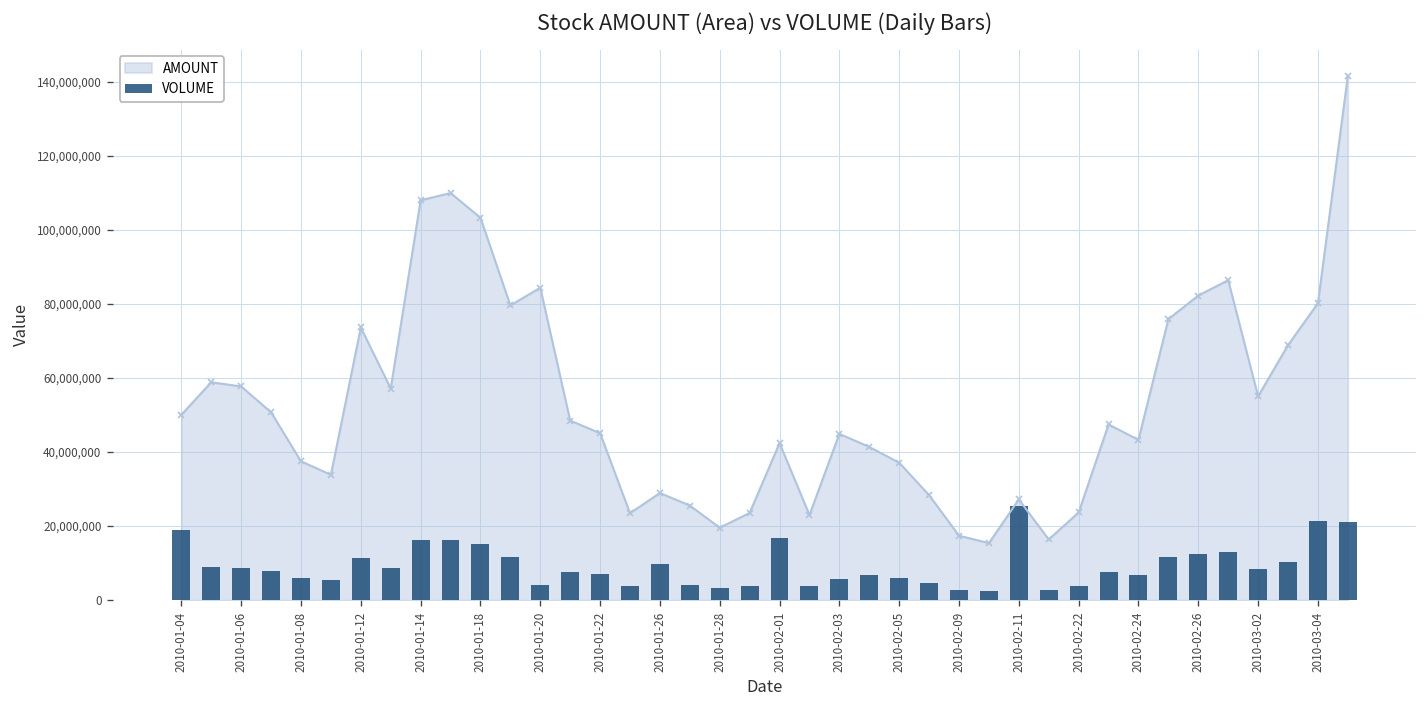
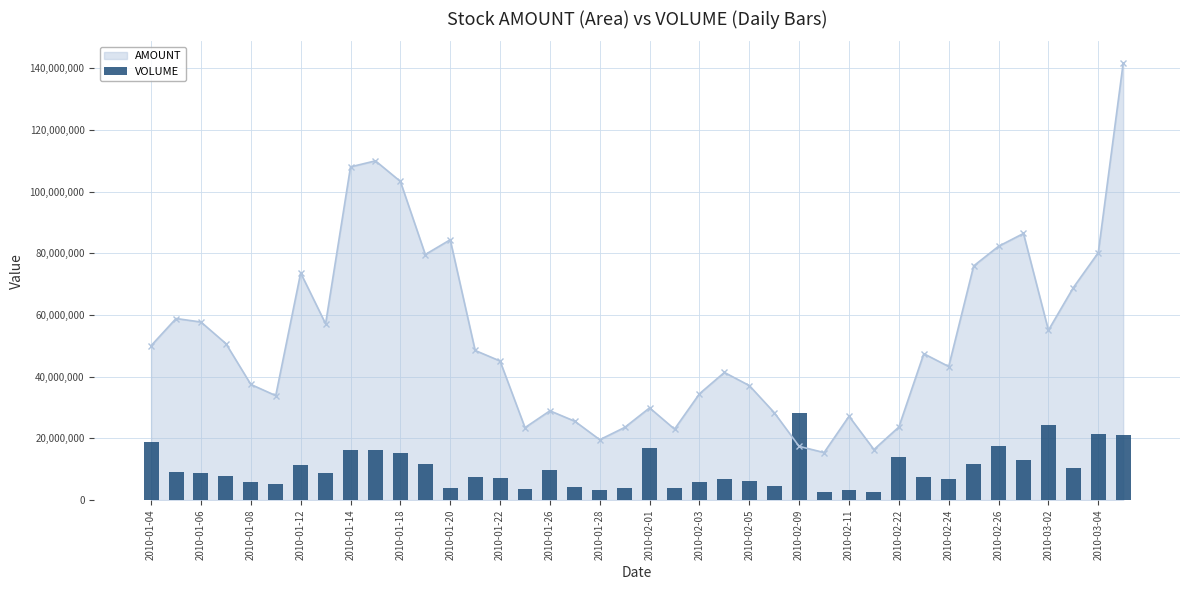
  {
    "AMOUNT": {
      "2010-01-04": "50,000,000",
      "2010-01-06": "58,000,000",
      "2010-01-08": "38,000,000",
      "2010-01-12": "74,000,000",
      "2010-01-14": "108,000,000",
      "2010-01-18": "103,000,000",
      "2010-01-20": "84,000,000",
      "2010-01-22": "45,000,000",
      "2010-01-26": "29,000,000",
      "2010-01-28": "20,000,000",
-     "2010-02-01": "42,000,000",
-     "2010-02-03": "45,000,000",
+     "2010-02-01": "30,000,000",
+     "2010-02-03": "34,000,000",
      "2010-02-05": "37,000,000",
      "2010-02-09": "17,000,000",
      "2010-02-11": "27,000,000",
      "2010-02-22": "24,000,000",
      "2010-02-24": "43,000,000",
      "2010-02-26": "82,000,000",
      "2010-03-02": "55,000,000",
      "2010-03-04": "80,000,000"
    },
    "VOLUME": {
      "2010-01-04": "19,000,000",
      "2010-01-06": "9,000,000",
      "2010-01-08": "6,000,000",
      "2010-01-12": "11,000,000",
      "2010-01-14": "16,000,000",
      "2010-01-18": "15,000,000",
      "2010-01-20": "4,000,000",
      "2010-01-22": "7,000,000",
      "2010-01-26": "10,000,000",
      "2010-01-28": "3,000,000",
      "2010-02-01": "17,000,000",
      "2010-02-03": "6,000,000",
      "2010-02-05": "6,000,000",
-     "2010-02-09": "3,000,000",
-     "2010-02-11": "25,000,000",
-     "2010-02-22": "4,000,000",
+     "2010-02-09": "28,000,000",
+     "2010-02-11": "3,000,000",
+     "2010-02-22": "14,000,000",
      "2010-02-24": "7,000,000",
-     "2010-02-26": "12,000,000",
-     "2010-03-02": "8,000,000",
+     "2010-02-26": "18,000,000",
+     "2010-03-02": "24,000,000",
      "2010-03-04": "22,000,000"
    }
  }
